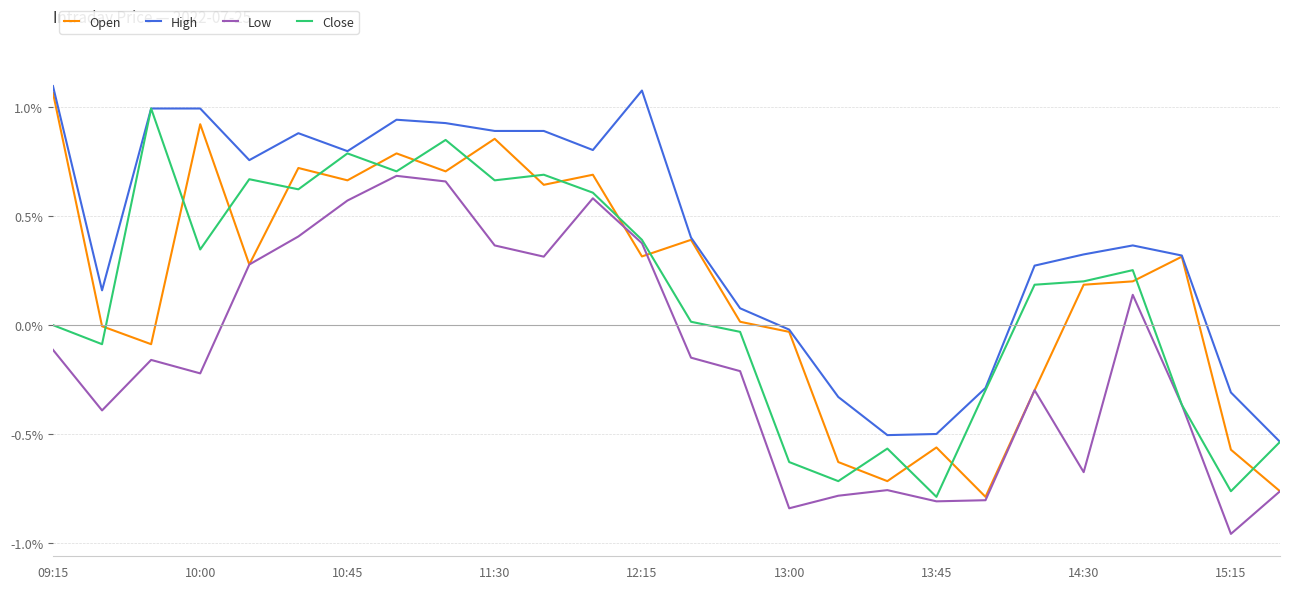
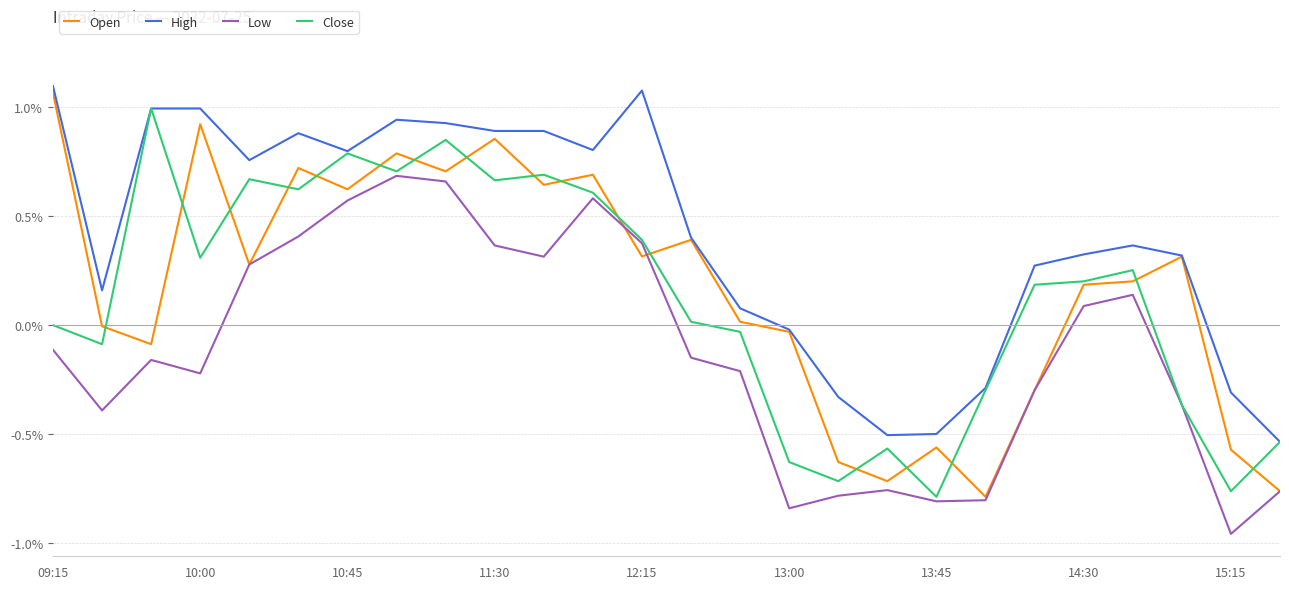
  {
    "Open": {
      "09:15": "1.07%",
      "10:00": "0.92%",
-     "10:45": "0.66%",
+     "10:45": "0.62%",
      "11:30": "0.85%",
      "12:15": "0.32%",
      "13:45": "-0.56%",
      "14:30": "0.19%",
      "15:15": "-0.57%"
    },
    "High": {
      "09:15": "1.10%",
      "10:00": "0.99%",
      "11:30": "0.89%",
      "12:15": "1.08%",
      "13:45": "-0.50%",
      "14:30": "0.32%",
      "15:15": "-0.31%"
    },
    "Low": {
      "09:15": "-0.11%",
      "10:00": "-0.22%",
      "10:45": "0.57%",
      "11:30": "0.37%",
      "12:15": "0.38%",
      "13:00": "-0.84%",
      "13:45": "-0.81%",
-     "14:30": "-0.67%",
+     "14:30": "0.09%",
      "15:15": "-0.96%"
    },
    "Close": {
      "09:15": "0.00%",
-     "10:00": "0.35%",
+     "10:00": "0.31%",
      "11:30": "0.66%",
      "12:15": "0.39%",
      "13:00": "-0.63%",
      "13:45": "-0.79%",
      "14:30": "0.20%",
      "15:15": "-0.76%"
    }
  }
